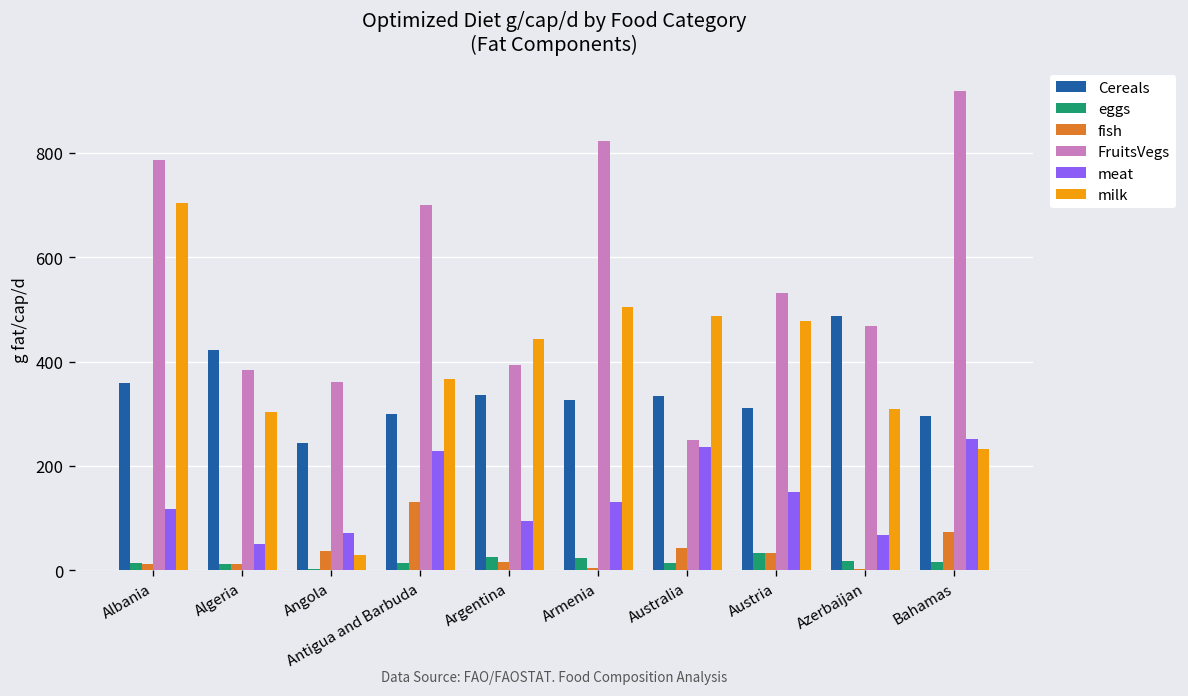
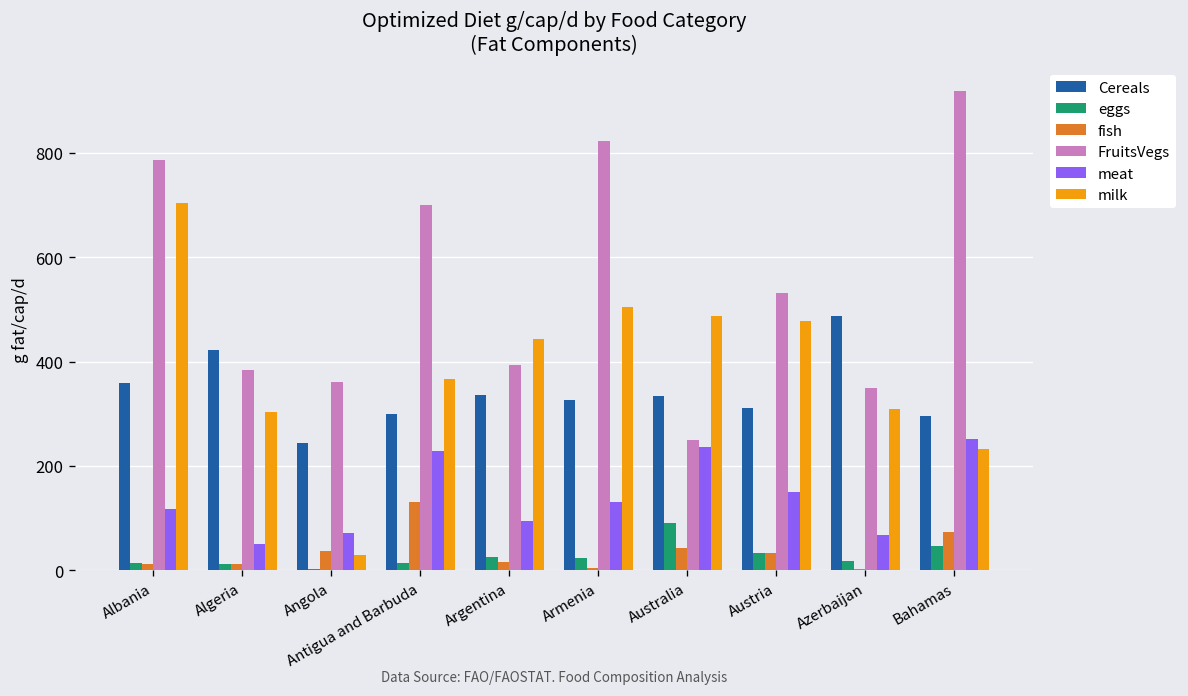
  {
    "Cereals": {
      "Albania": 360,
      "Algeria": 420,
      "Angola": 240,
      "Antigua and Barbuda": 300,
      "Argentina": 340,
      "Armenia": 330,
      "Australia": 330,
      "Austria": 310,
      "Azerbaijan": 490,
      "Bahamas": 300
    },
    "eggs": {
      "Albania": 10,
      "Algeria": 10,
      "Antigua and Barbuda": 10,
      "Argentina": 30,
      "Armenia": 20,
-     "Australia": 10,
+     "Australia": 90,
      "Austria": 30,
      "Azerbaijan": 20,
-     "Bahamas": 20
+     "Bahamas": 50
    },
    "FruitsVegs": {
      "Albania": 790,
      "Algeria": 380,
      "Angola": 360,
      "Antigua and Barbuda": 700,
      "Argentina": 390,
      "Armenia": 820,
      "Australia": 250,
      "Austria": 530,
-     "Azerbaijan": 470,
+     "Azerbaijan": 350,
      "Bahamas": 920
    },
    "meat": {
      "Albania": 120,
      "Algeria": 50,
      "Angola": 70,
      "Antigua and Barbuda": 230,
      "Argentina": 90,
      "Armenia": 130,
      "Australia": 240,
      "Austria": 150,
      "Azerbaijan": 70,
      "Bahamas": 250
    }
  }
